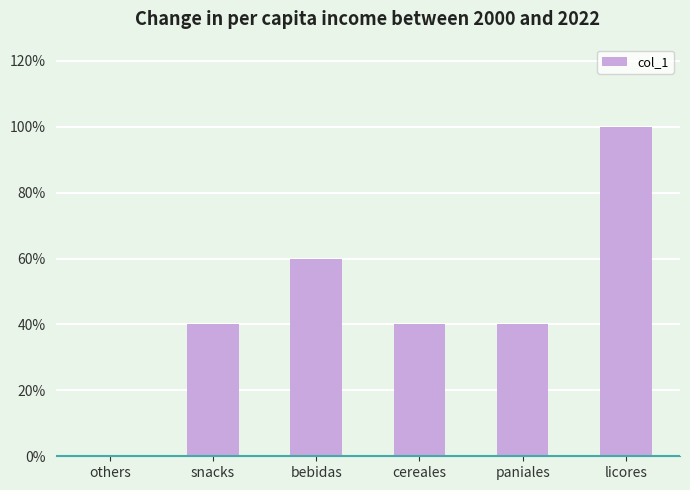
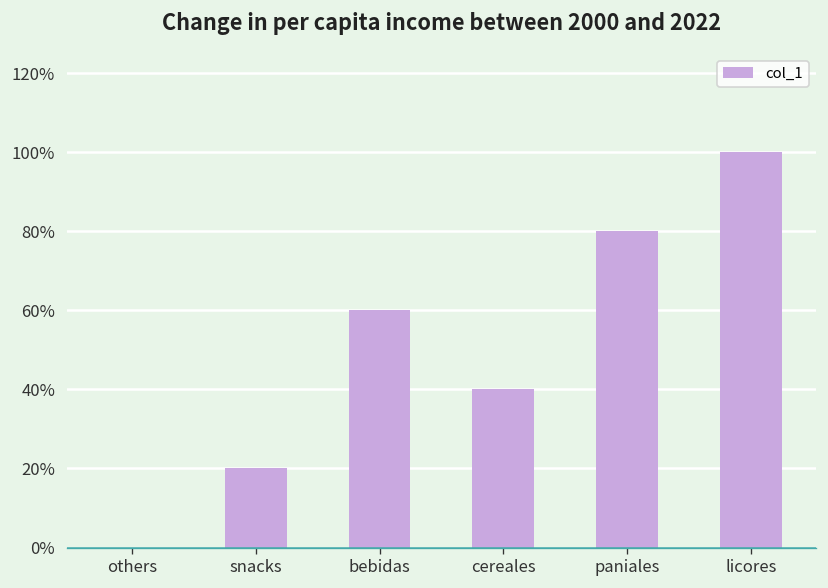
  {
    "others": "0%",
-   "snacks": "40%",
+   "snacks": "20%",
    "bebidas": "60%",
    "cereales": "40%",
-   "paniales": "40%",
+   "paniales": "80%",
    "licores": "100%"
  }
